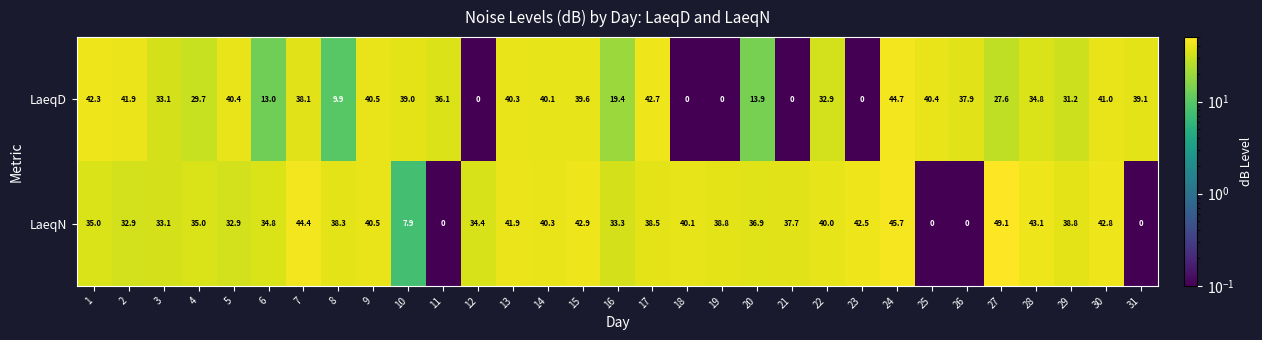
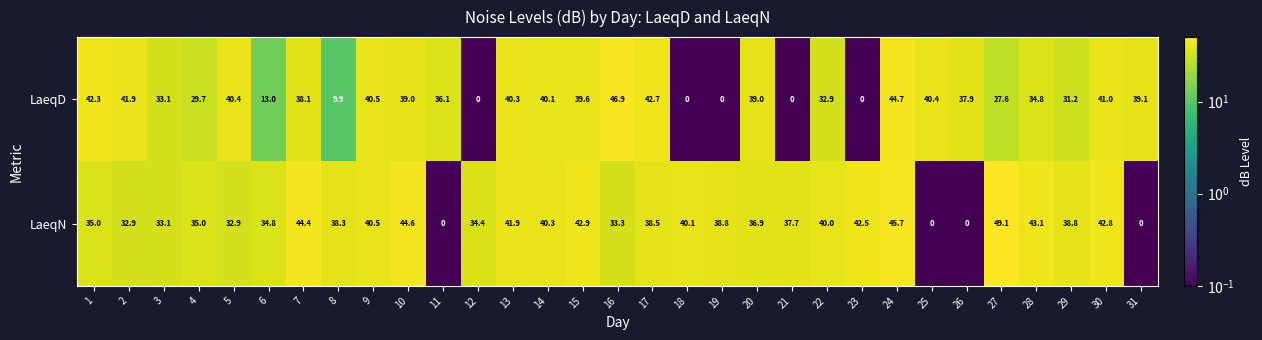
  {
    "LaeqD": {
      "1": 42.3,
      "2": 41.9,
      "3": 33.1,
      "4": 29.7,
      "5": 40.4,
      "6": 13.0,
      "7": 38.1,
      "8": 9.9,
      "9": 40.5,
      "10": 39.0,
      "11": 36.1,
      "12": 0,
      "13": 40.3,
      "14": 40.1,
      "15": 39.6,
-     "16": 19.4,
+     "16": 46.9,
      "17": 42.7,
      "18": 0,
      "19": 0,
-     "20": 13.9,
+     "20": 39.0,
      "21": 0,
      "22": 32.9,
      "23": 0,
      "24": 44.7,
      "25": 40.4,
      "26": 37.9,
      "27": 27.6,
      "28": 34.8,
      "29": 31.2,
      "30": 41.0,
      "31": 39.1
    },
    "LaeqN": {
      "1": 35.0,
      "2": 32.9,
      "3": 33.1,
      "4": 35.0,
      "5": 32.9,
      "6": 34.8,
      "7": 44.4,
      "8": 38.3,
      "9": 40.5,
-     "10": 7.9,
+     "10": 44.6,
      "11": 0,
      "12": 34.4,
      "13": 41.9,
      "14": 40.3,
      "15": 42.9,
      "16": 33.3,
      "17": 38.5,
      "18": 40.1,
      "19": 38.8,
      "20": 36.9,
      "21": 37.7,
      "22": 40.0,
      "23": 42.5,
      "24": 45.7,
      "25": 0,
      "26": 0,
      "27": 49.1,
      "28": 43.1,
      "29": 38.8,
      "30": 42.8,
      "31": 0
    }
  }
